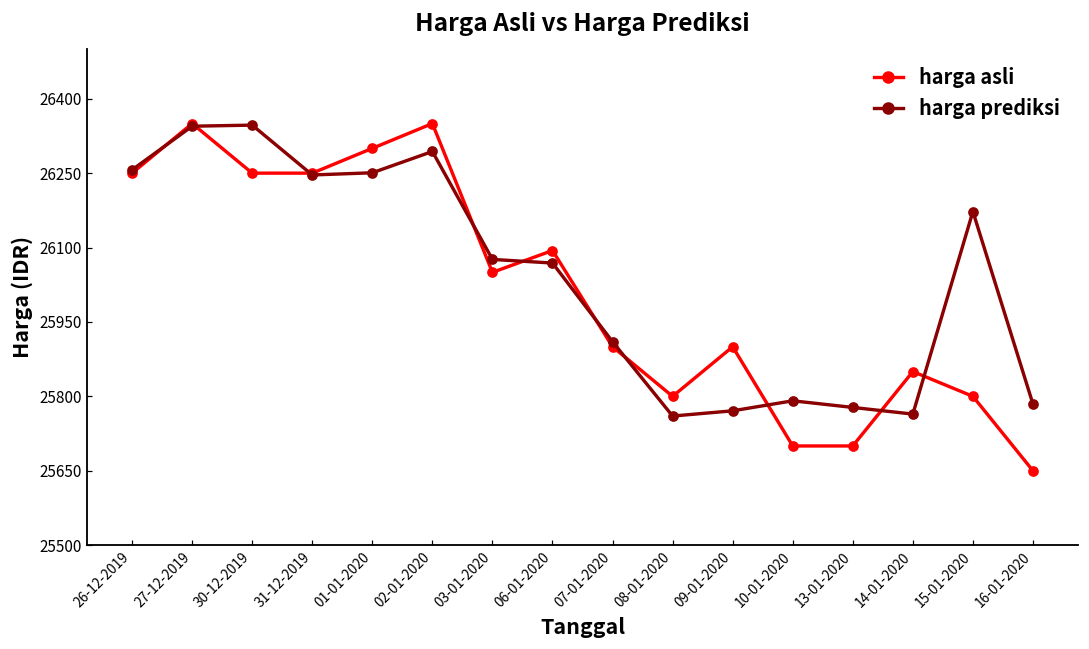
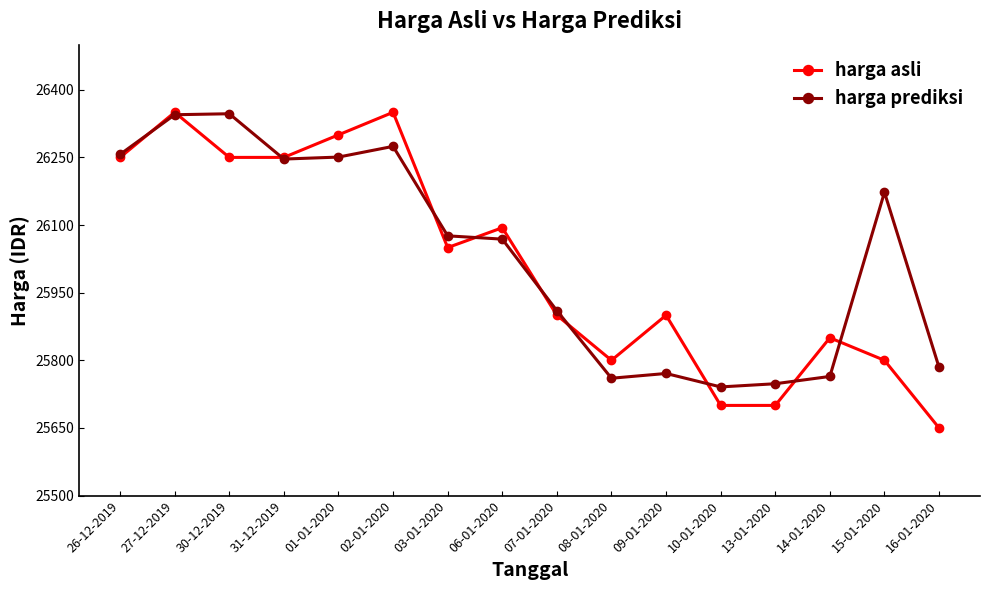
  {
    "harga asli": {
      "26-12-2019": 26250,
      "30-12-2019": 26250,
      "01-01-2020": 26300,
      "02-01-2020": 26350,
      "03-01-2020": 26050,
      "06-01-2020": 26090,
      "07-01-2020": 25900,
      "08-01-2020": 25800,
      "09-01-2020": 25900,
      "10-01-2020": 25700,
      "13-01-2020": 25700,
      "14-01-2020": 25850,
      "15-01-2020": 25800,
      "16-01-2020": 25650
    },
    "harga prediksi": {
      "26-12-2019": 26260,
      "30-12-2019": 26350,
      "01-01-2020": 26250,
-     "02-01-2020": 26290,
+     "02-01-2020": 26270,
      "03-01-2020": 26080,
      "06-01-2020": 26070,
      "07-01-2020": 25910,
      "08-01-2020": 25760,
      "09-01-2020": 25770,
-     "10-01-2020": 25790,
-     "13-01-2020": 25780,
+     "10-01-2020": 25740,
+     "13-01-2020": 25750,
      "14-01-2020": 25760,
      "15-01-2020": 26170,
      "16-01-2020": 25780
    }
  }
